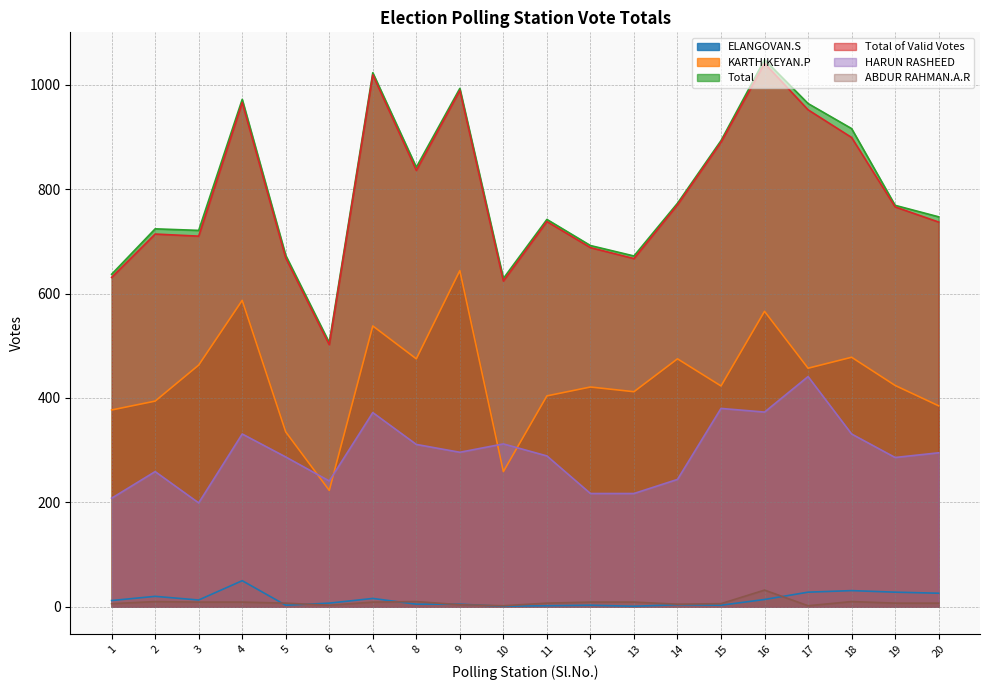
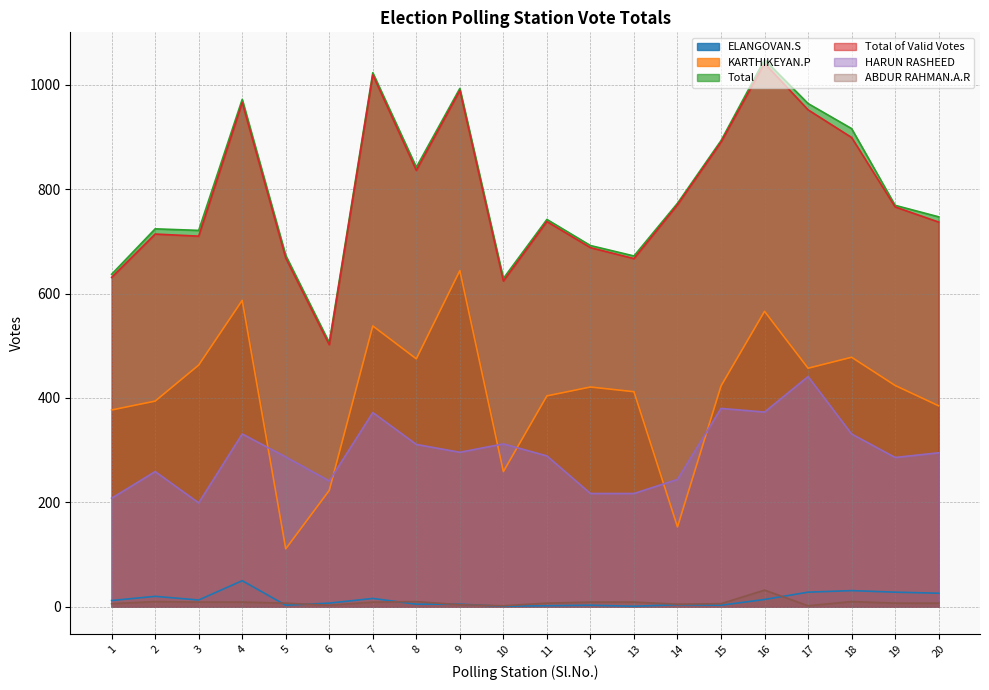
  {
    "ELANGOVAN.S": {
      "1": 10,
      "2": 20,
      "4": 50,
      "7": 20,
      "8": 10,
      "11": 0,
      "12": 0,
      "13": 0,
      "16": 10,
      "17": 30,
      "18": 30,
      "19": 30,
      "20": 30
    },
    "KARTHIKEYAN.P": {
      "1": 380,
      "2": 390,
      "3": 460,
      "4": 590,
-     "5": 340,
+     "5": 110,
      "6": 220,
      "7": 540,
      "8": 480,
      "9": 640,
      "10": 260,
      "11": 400,
      "12": 420,
      "13": 410,
-     "14": 480,
+     "14": 150,
      "15": 420,
      "16": 570,
      "17": 460,
      "18": 480,
      "19": 420,
      "20": 390
    },
    "Total": {
      "1": 640,
      "2": 720,
      "3": 720,
      "4": 970,
      "5": 670,
      "8": 840,
      "10": 630,
      "13": 670,
      "17": 960,
      "18": 920,
      "20": 750
    },
    "Total of Valid Votes": {
      "1": 630,
      "2": 710,
      "3": 710,
      "4": 970,
      "5": 670,
      "8": 840,
      "10": 620,
      "13": 670,
      "17": 950,
      "18": 900,
      "20": 740
    }
  }
